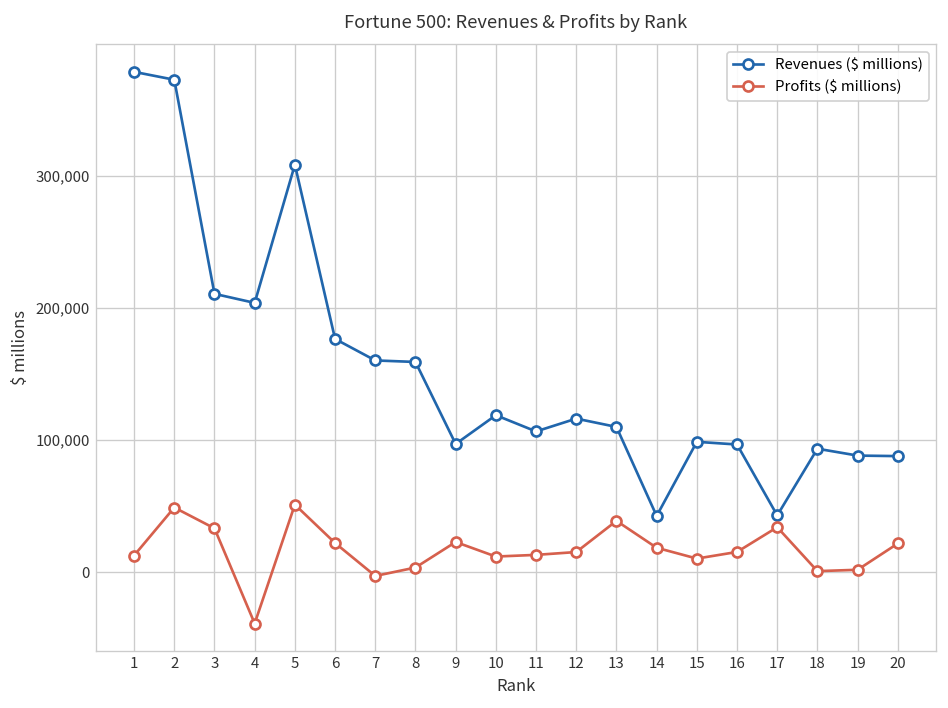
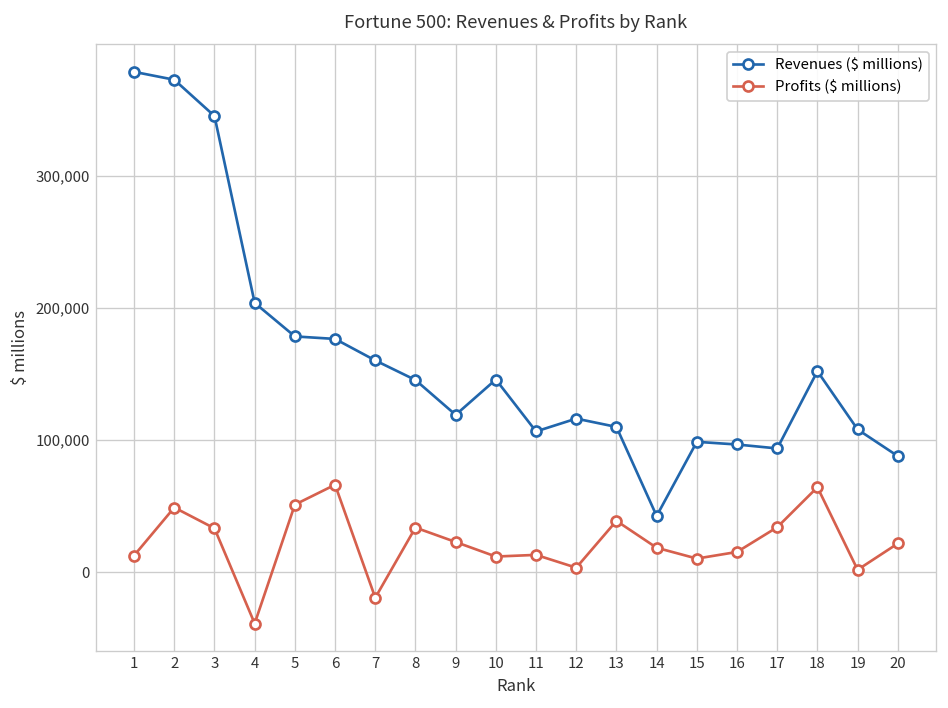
  {
    "Revenues ($ millions)": {
      "1": "379,000",
      "2": "373,000",
-     "3": "211,000",
+     "3": "345,000",
      "4": "204,000",
-     "5": "309,000",
+     "5": "179,000",
      "6": "177,000",
      "7": "160,000",
-     "8": "159,000",
-     "9": "97,000",
-     "10": "119,000",
+     "8": "146,000",
+     "9": "119,000",
+     "10": "146,000",
      "11": "107,000",
      "12": "116,000",
      "13": "110,000",
      "14": "43,000",
      "15": "99,000",
      "16": "97,000",
-     "17": "43,000",
-     "18": "94,000",
-     "19": "88,000",
+     "17": "94,000",
+     "18": "152,000",
+     "19": "108,000",
      "20": "88,000"
    },
    "Profits ($ millions)": {
      "1": "13,000",
      "2": "49,000",
      "3": "33,000",
      "4": "-39,000",
      "5": "51,000",
-     "6": "22,000",
-     "7": "-3,000",
-     "8": "4,000",
+     "6": "66,000",
+     "7": "-19,000",
+     "8": "34,000",
      "9": "23,000",
      "10": "12,000",
      "11": "13,000",
-     "12": "15,000",
+     "12": "4,000",
      "13": "39,000",
      "14": "19,000",
      "15": "10,000",
      "16": "15,000",
      "17": "34,000",
-     "18": "1,000",
+     "18": "64,000",
      "19": "2,000",
      "20": "22,000"
    }
  }
